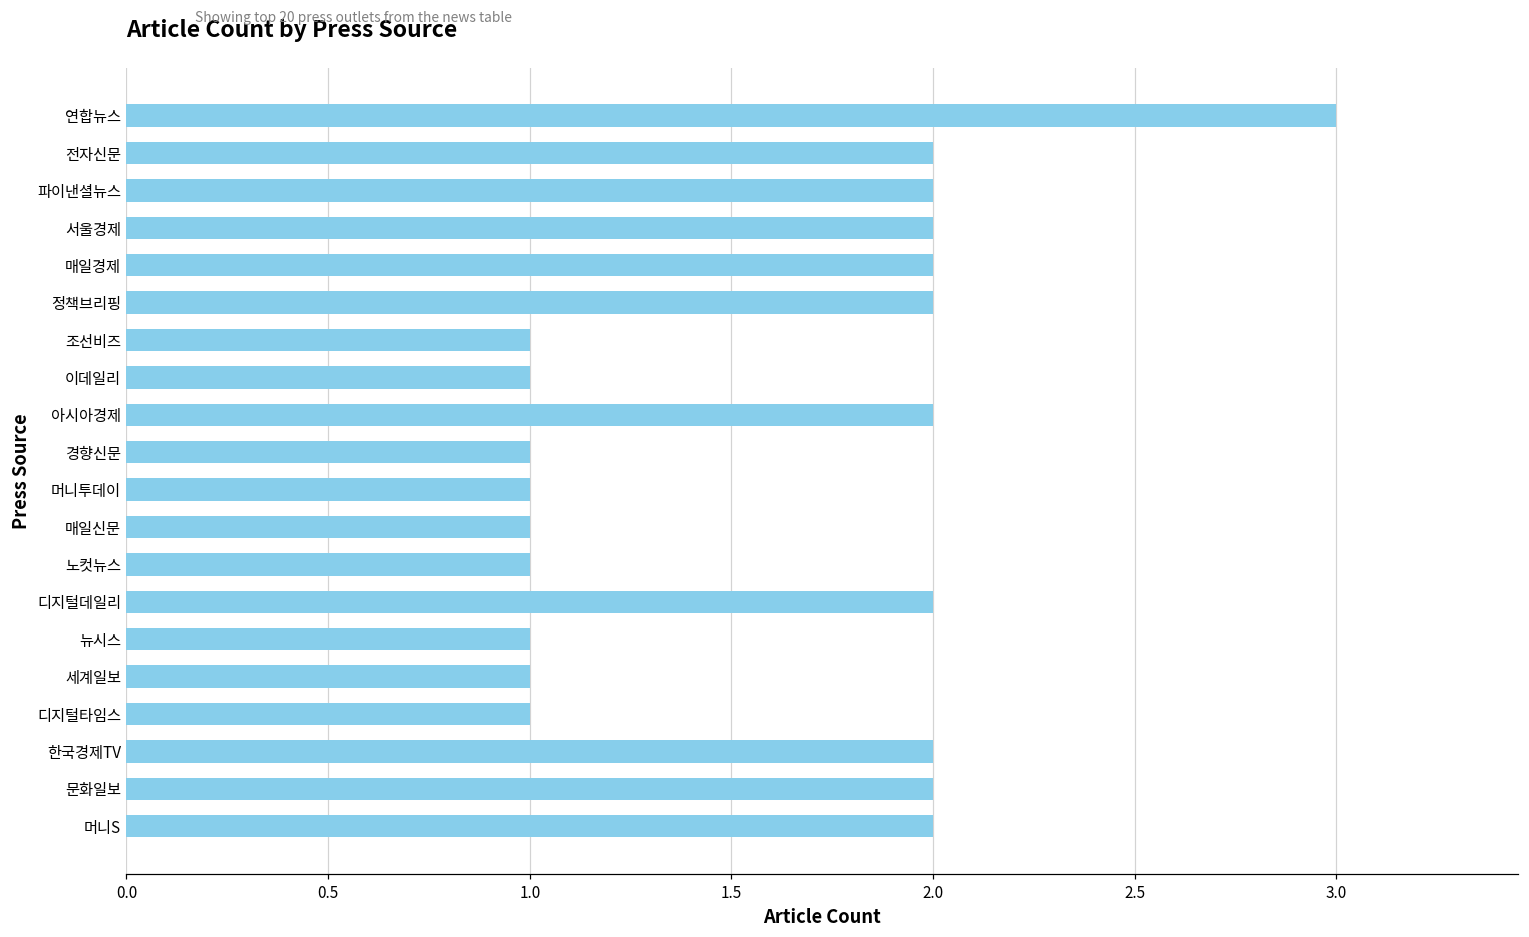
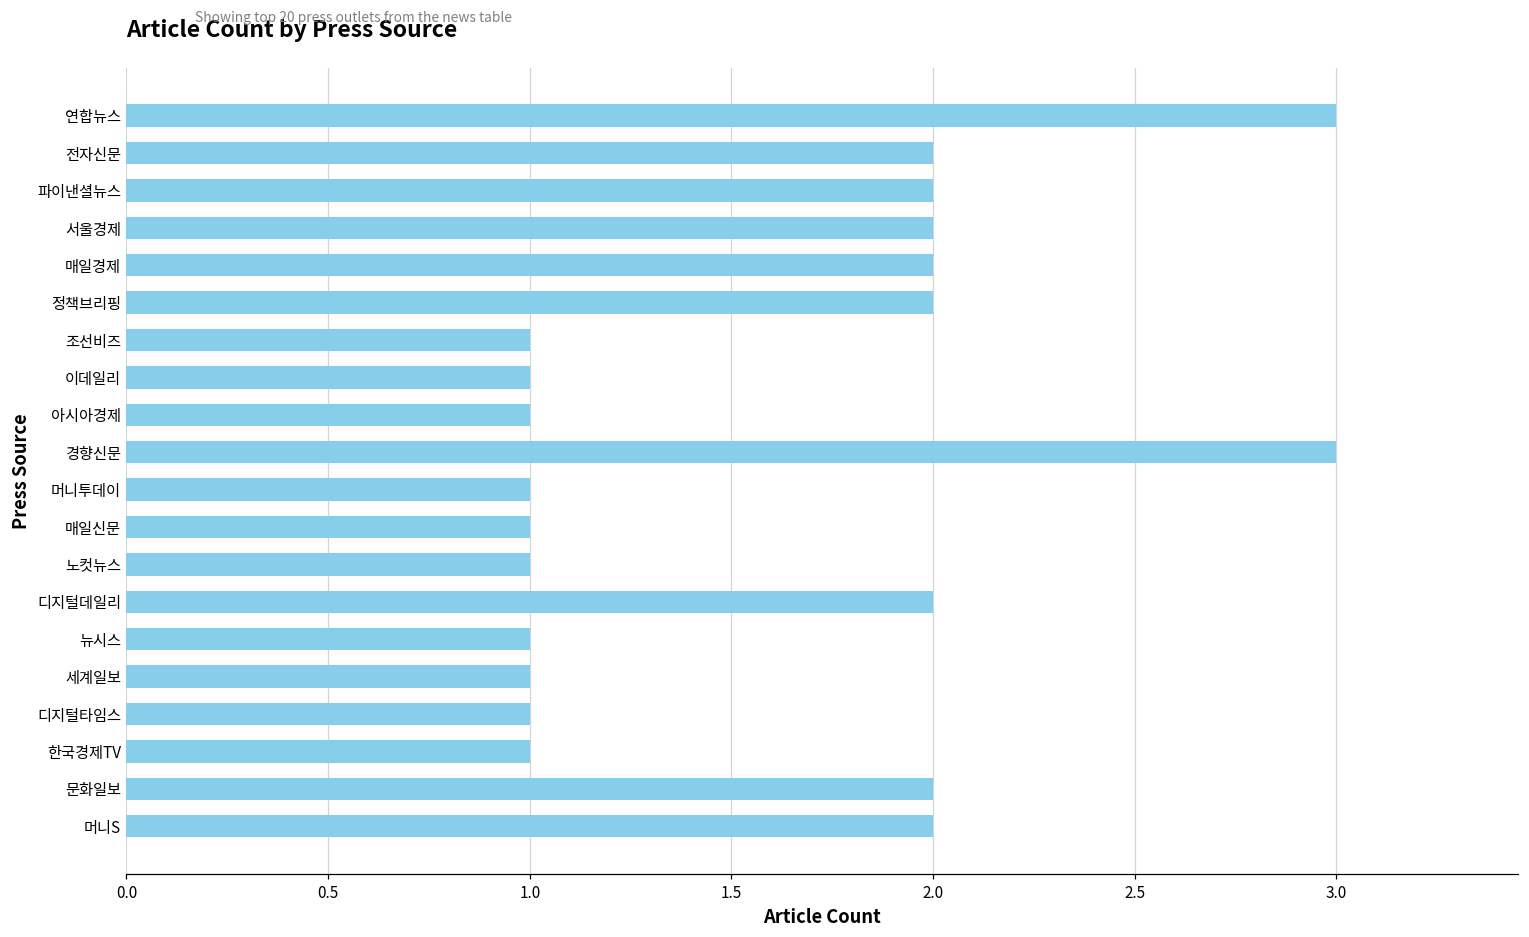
  {
    "연합뉴스": 3,
    "전자신문": 2,
    "파이낸셜뉴스": 2,
    "서울경제": 2,
    "매일경제": 2,
    "정책브리핑": 2,
    "조선비즈": 1,
    "이데일리": 1,
-   "아시아경제": 2,
-   "경향신문": 1,
+   "아시아경제": 1,
+   "경향신문": 3,
    "머니투데이": 1,
    "매일신문": 1,
    "노컷뉴스": 1,
    "디지털데일리": 2,
    "뉴시스": 1,
    "세계일보": 1,
    "디지털타임스": 1,
-   "한국경제TV": 2,
+   "한국경제TV": 1,
    "문화일보": 2,
    "머니S": 2
  }
